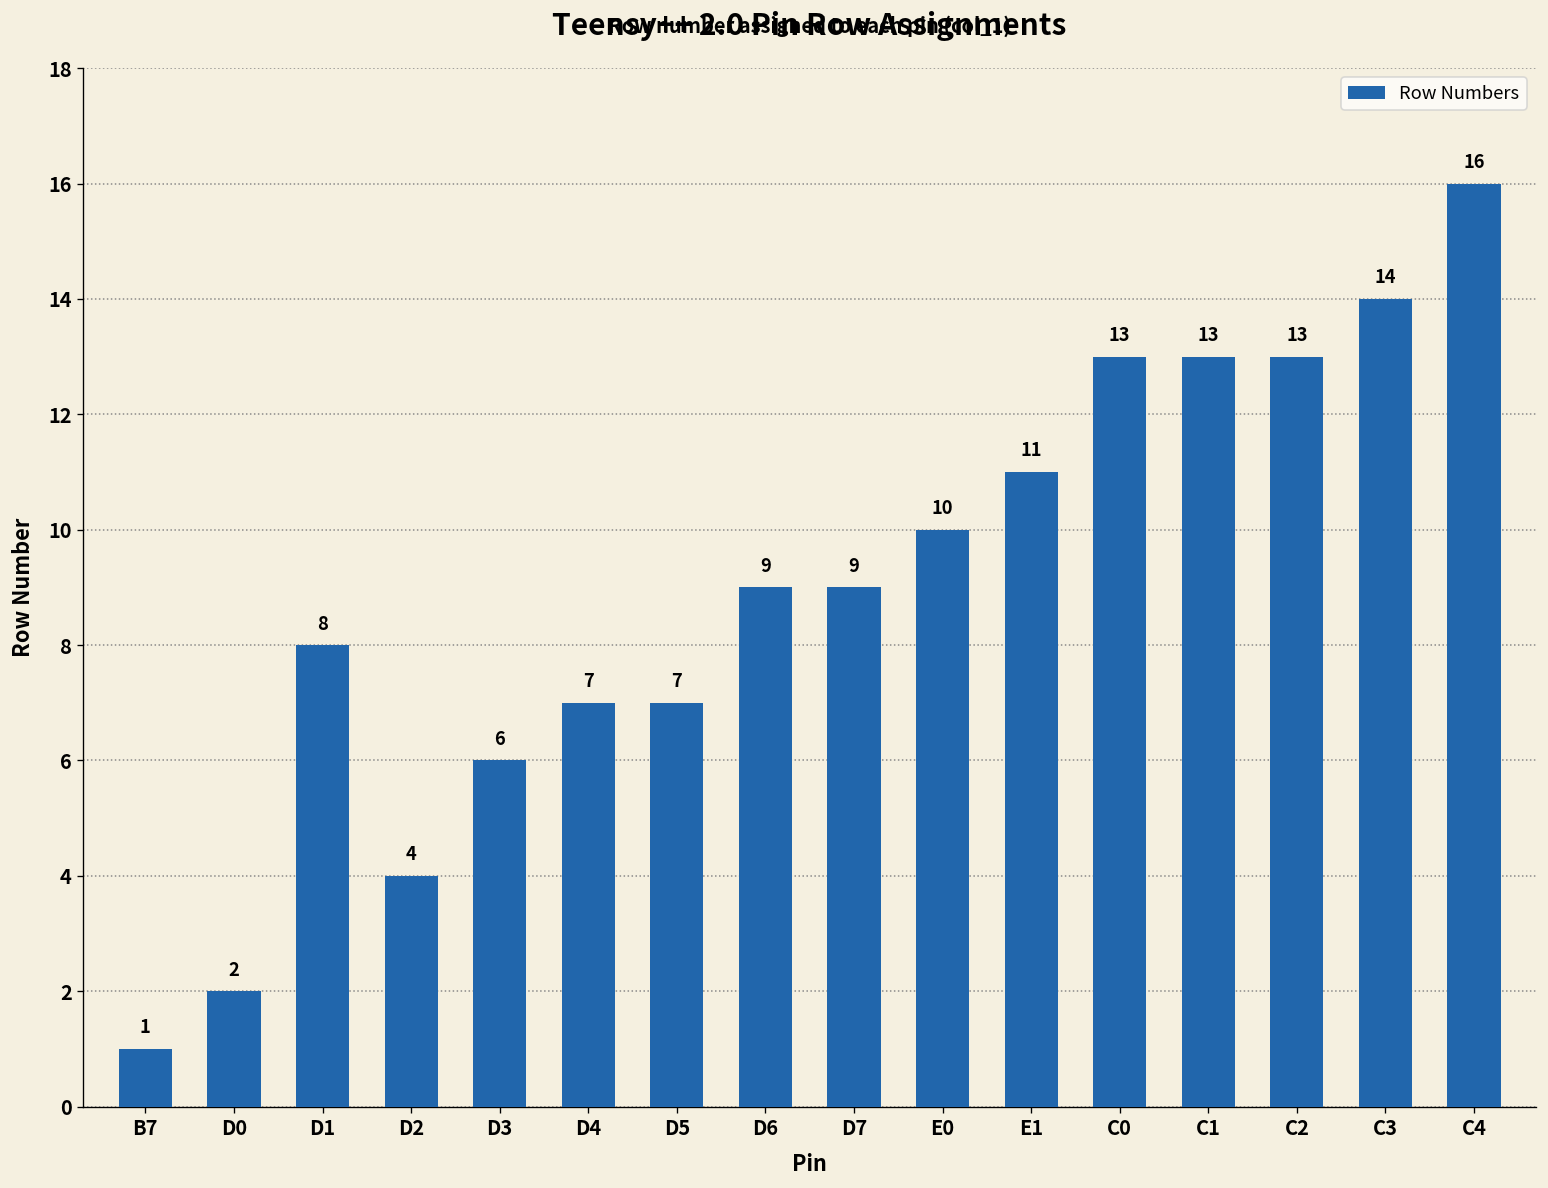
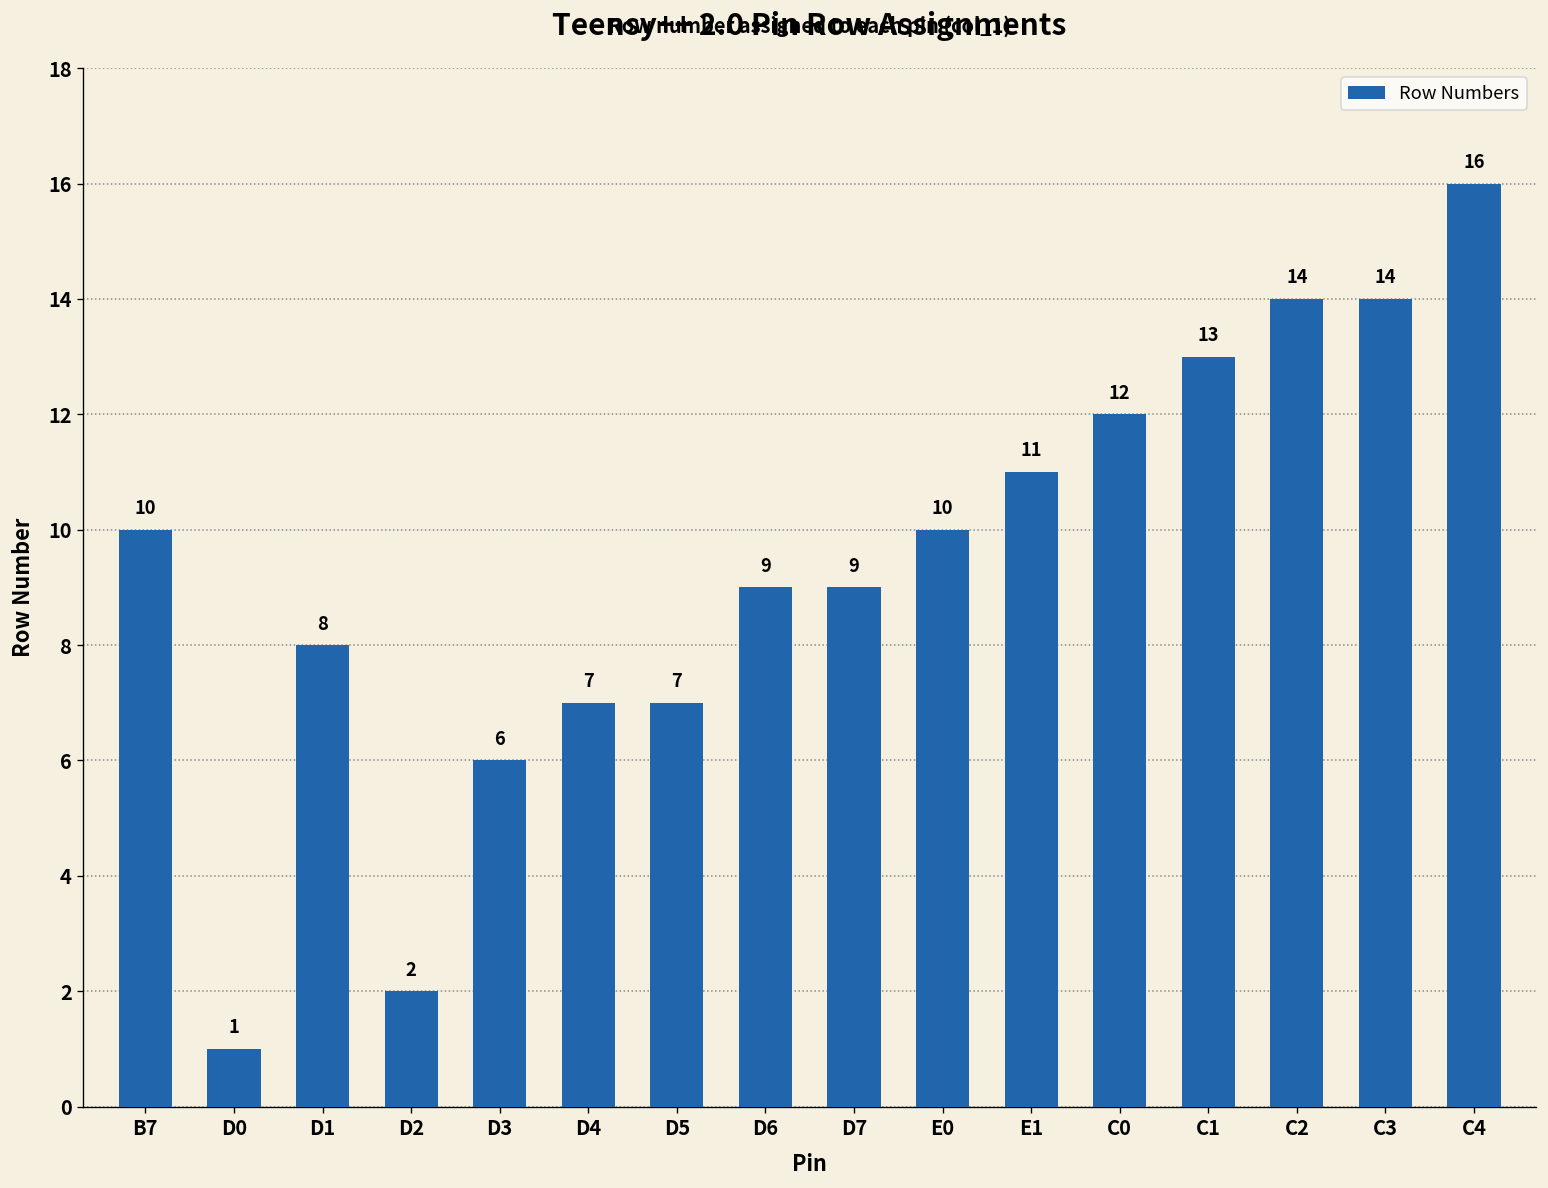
  {
-   "B7": 1,
-   "D0": 2,
+   "B7": 10,
+   "D0": 1,
    "D1": 8,
-   "D2": 4,
+   "D2": 2,
    "D3": 6,
    "D4": 7,
    "D5": 7,
    "D6": 9,
    "D7": 9,
    "E0": 10,
    "E1": 11,
-   "C0": 13,
+   "C0": 12,
    "C1": 13,
-   "C2": 13,
+   "C2": 14,
    "C3": 14,
    "C4": 16
  }
